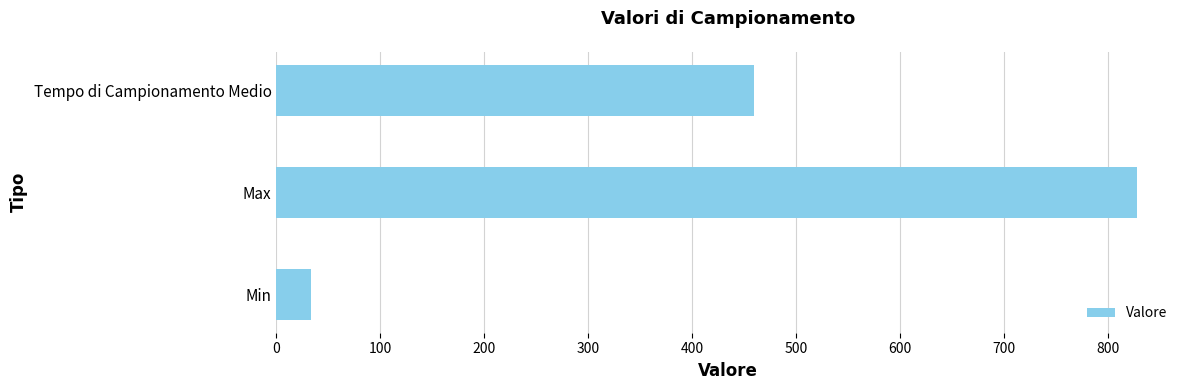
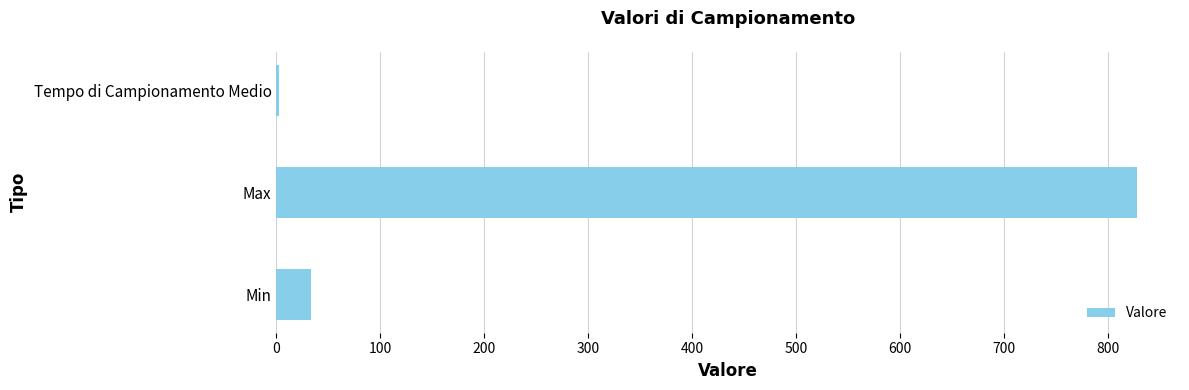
  {
-   "Tempo di Campionamento Medio": 459,
+   "Tempo di Campionamento Medio": 2,
    "Max": 828,
    "Min": 33
  }
